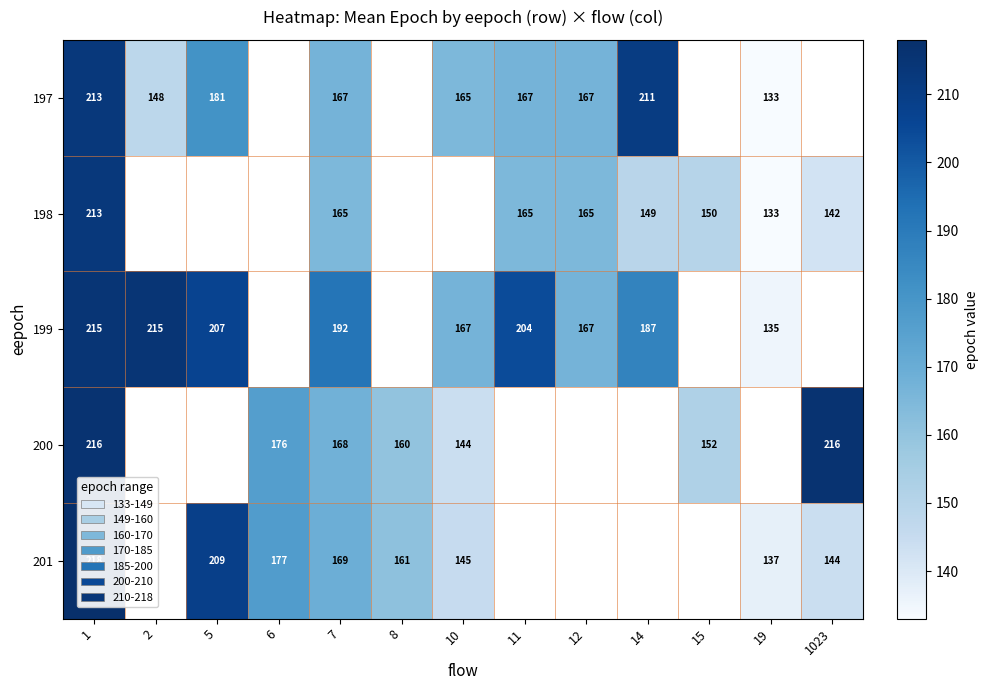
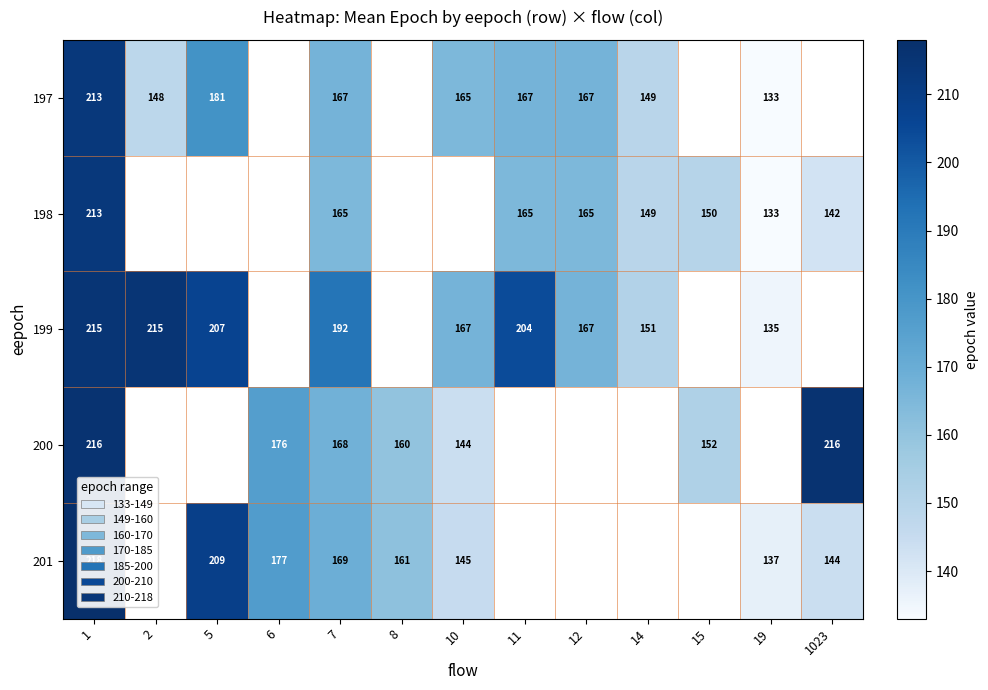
  {
    "197": {
      "1": 213,
      "2": 148,
      "5": 181,
      "7": 167,
      "10": 165,
      "11": 167,
      "12": 167,
-     "14": 211,
+     "14": 149,
      "19": 133
    },
    "198": {
      "1": 213,
      "7": 165,
      "11": 165,
      "12": 165,
      "14": 149,
      "15": 150,
      "19": 133,
      "1023": 142
    },
    "199": {
      "1": 215,
      "2": 215,
      "5": 207,
      "7": 192,
      "10": 167,
      "11": 204,
      "12": 167,
-     "14": 187,
+     "14": 151,
      "19": 135
    },
    "200": {
      "1": 216,
      "6": 176,
      "7": 168,
      "8": 160,
      "10": 144,
      "15": 152,
      "1023": 216
    },
    "201": {
      "5": 209,
      "6": 177,
      "7": 169,
      "8": 161,
      "10": 145,
      "19": 137,
      "1023": 144
    }
  }
